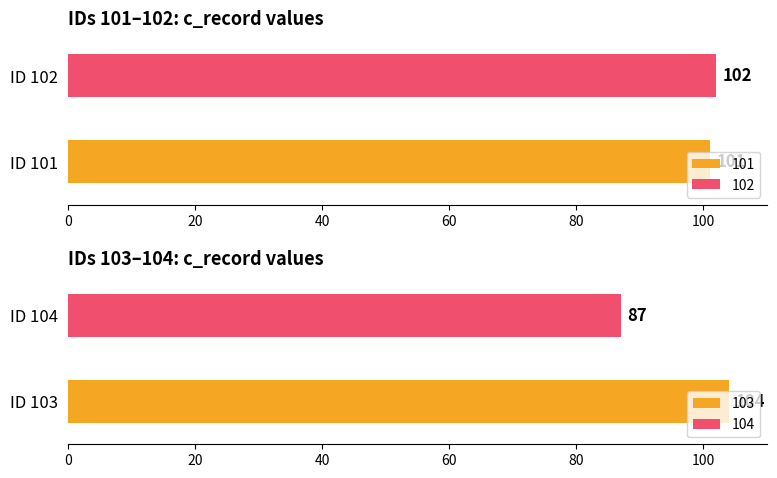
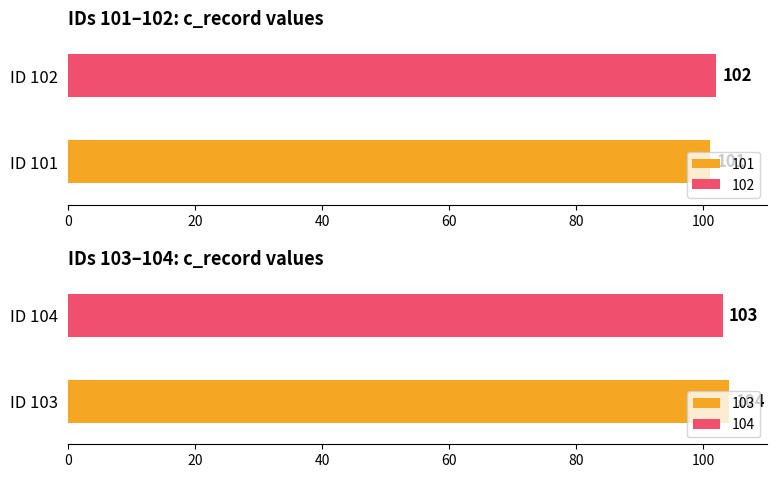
  {
    "IDs 101–102: c_record values": {
      "ID 102": 102
    },
    "IDs 103–104: c_record values": {
-     "ID 104": 87
+     "ID 104": 103
    }
  }
